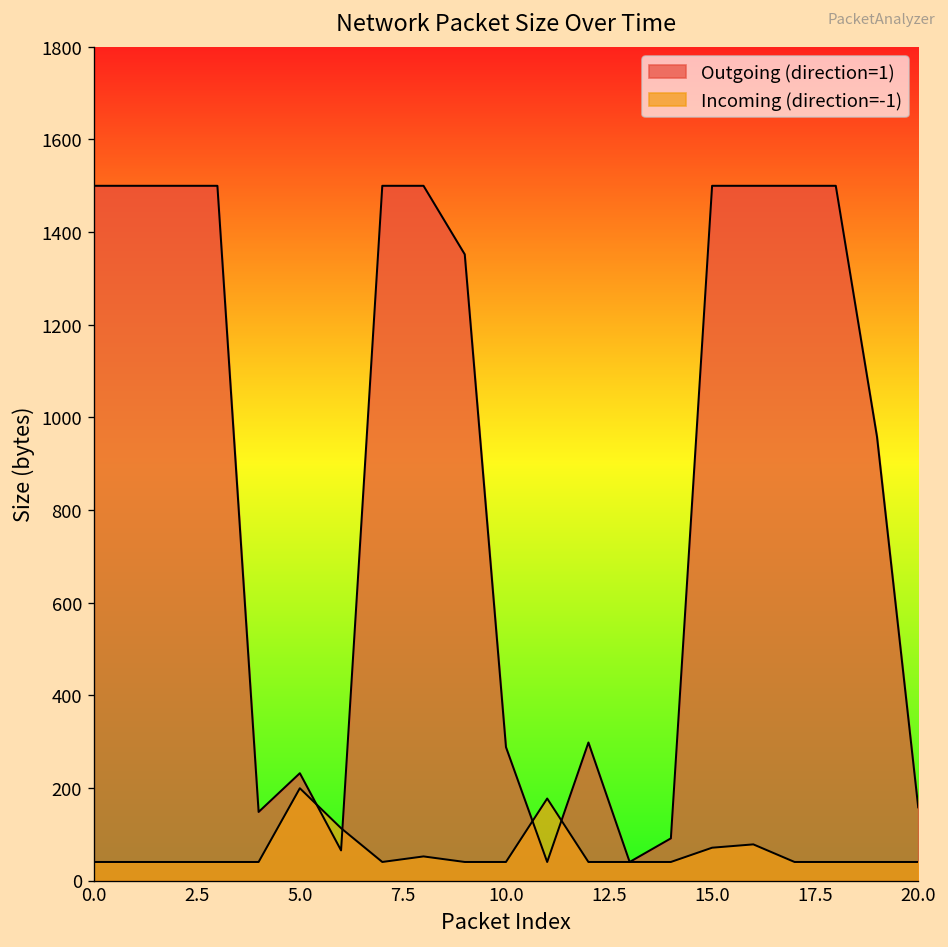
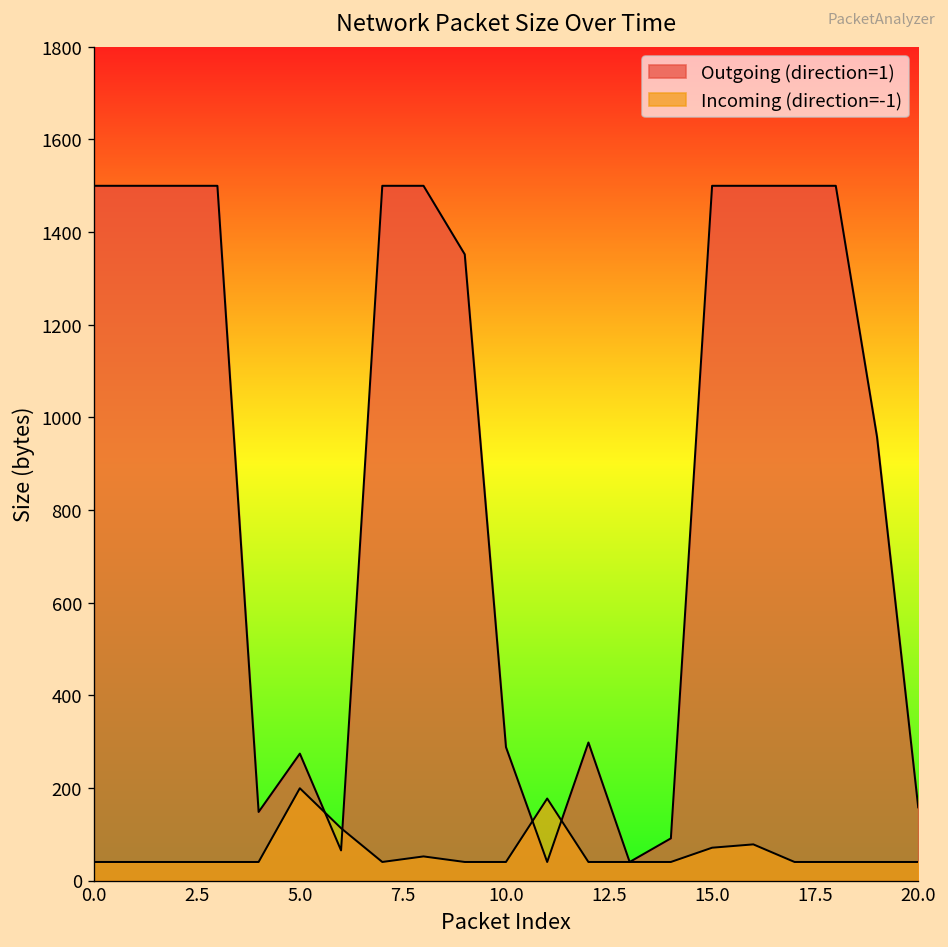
  {
    "Outgoing (direction=1)": {
      "0.0": 1500,
-     "5.0": 230,
+     "5.0": 270,
      "10.0": 290,
      "15.0": 1500,
      "20.0": 160
    },
    "Incoming (direction=-1)": {
      "0.0": 40,
      "5.0": 200,
      "10.0": 40,
      "15.0": 70,
      "20.0": 40
    }
  }
